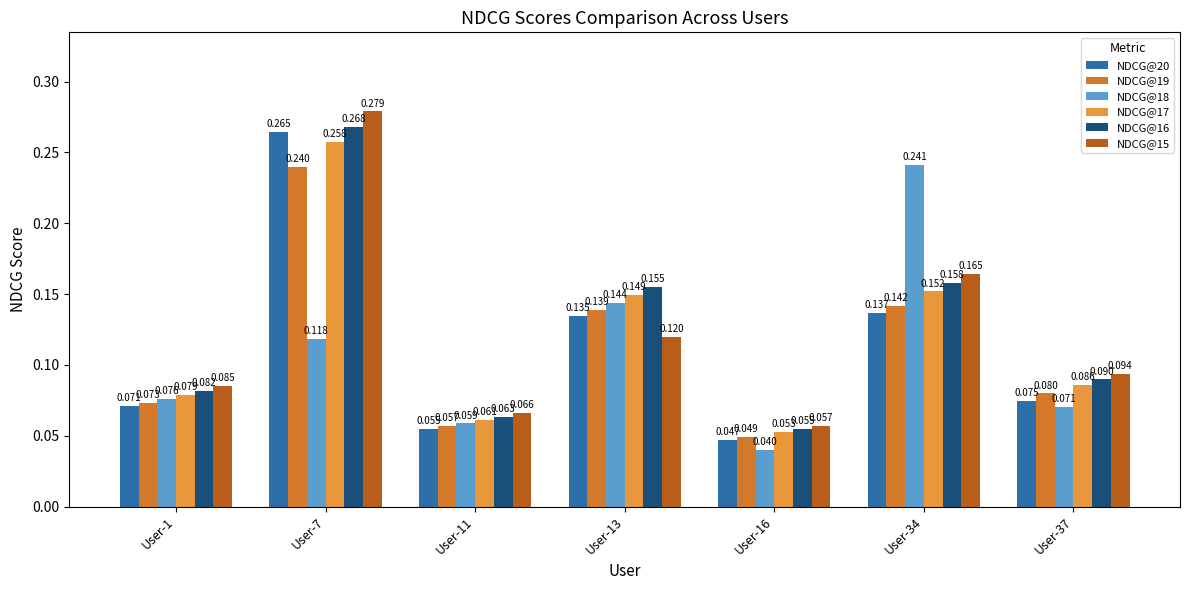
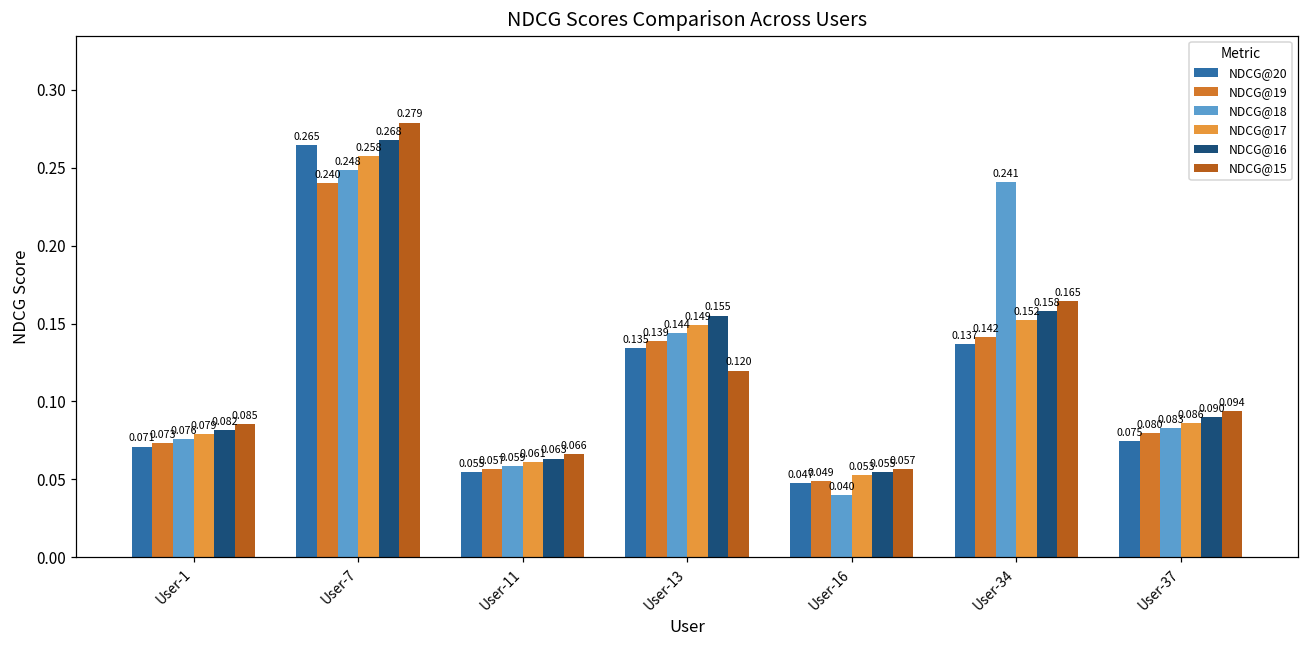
  {
    "NDCG@18": {
-     "User-7": 0.118,
+     "User-7": 0.248,
      "User-13": 0.144,
      "User-16": 0.040,
      "User-34": 0.241,
-     "User-37": 0.071
+     "User-37": 0.083
    }
  }
